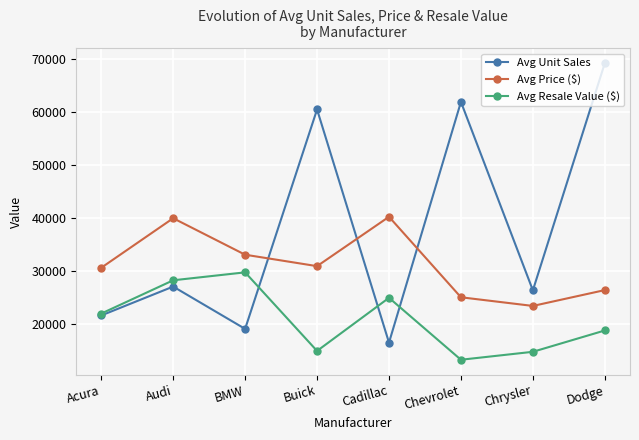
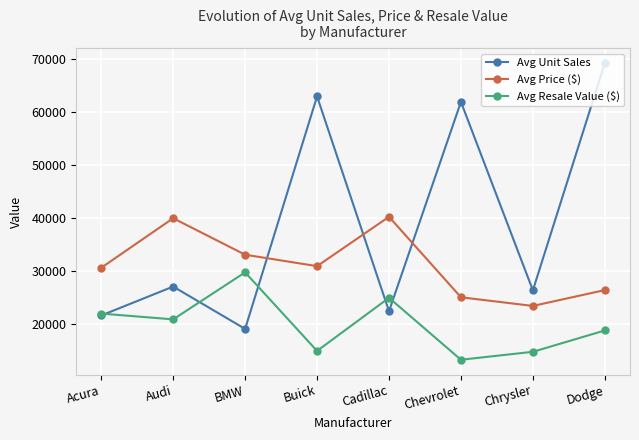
  {
    "Avg Unit Sales": {
      "Audi": 27000,
      "BMW": 19000,
-     "Buick": 61000,
-     "Cadillac": 17000,
+     "Buick": 63000,
+     "Cadillac": 22000,
      "Chevrolet": 62000,
      "Chrysler": 26000
    },
    "Avg Price ($)": {
      "Acura": 31000,
      "Audi": 40000,
      "BMW": 33000,
      "Buick": 31000,
      "Cadillac": 40000,
      "Chevrolet": 25000,
      "Chrysler": 23000,
      "Dodge": 26000
    },
    "Avg Resale Value ($)": {
-     "Audi": 28000,
+     "Audi": 21000,
      "BMW": 30000,
      "Buick": 15000,
      "Cadillac": 25000,
      "Chevrolet": 13000,
      "Chrysler": 15000,
      "Dodge": 19000
    }
  }
